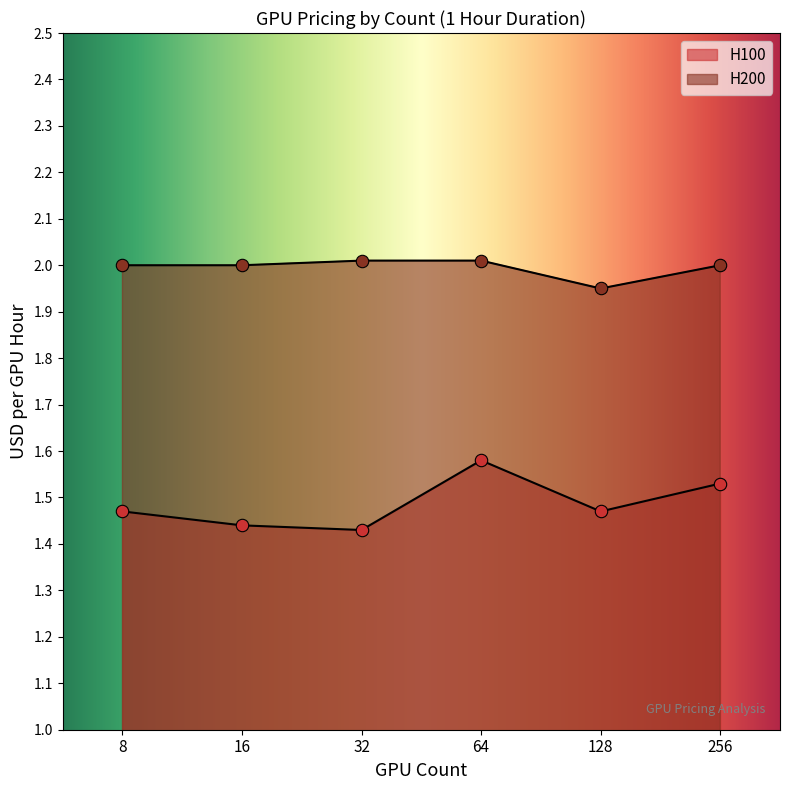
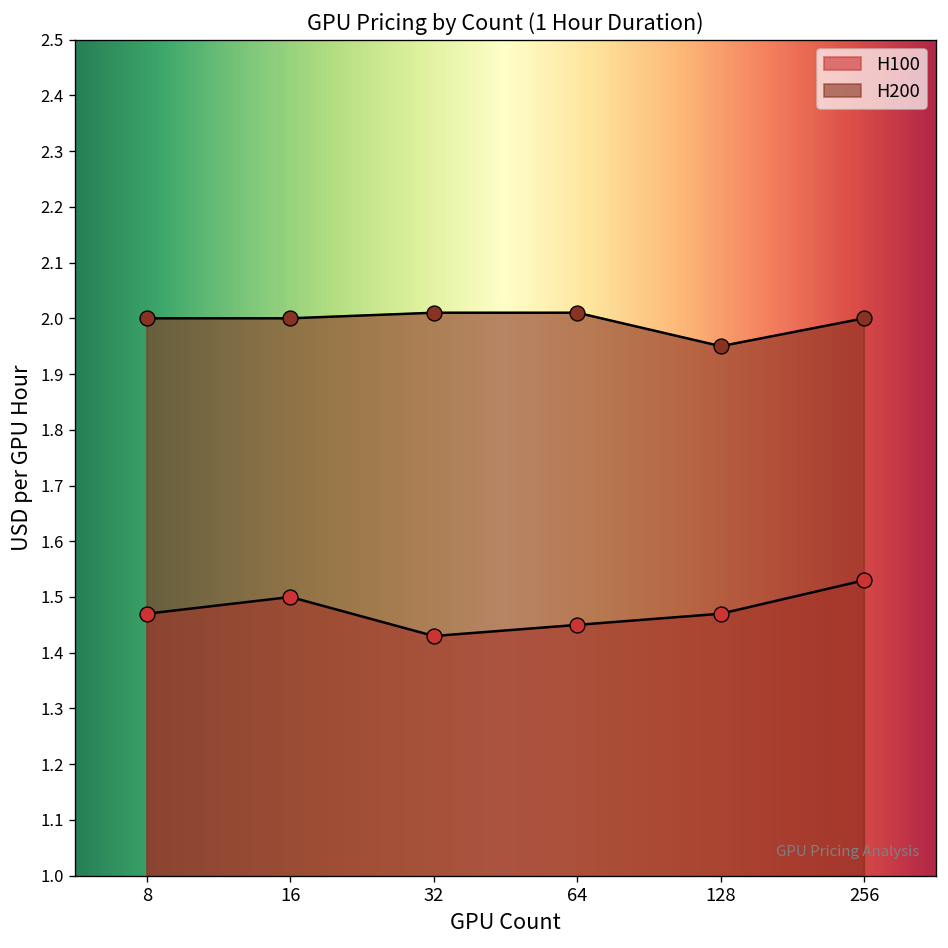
  {
    "H100": {
      "8": 1.47,
-     "16": 1.44,
+     "16": 1.50,
      "32": 1.43,
-     "64": 1.58,
+     "64": 1.45,
      "128": 1.47,
      "256": 1.53
    },
    "H200": {
      "8": 2.00,
      "16": 2.00,
      "32": 2.01,
      "64": 2.01,
      "128": 1.95,
      "256": 2.00
    }
  }
